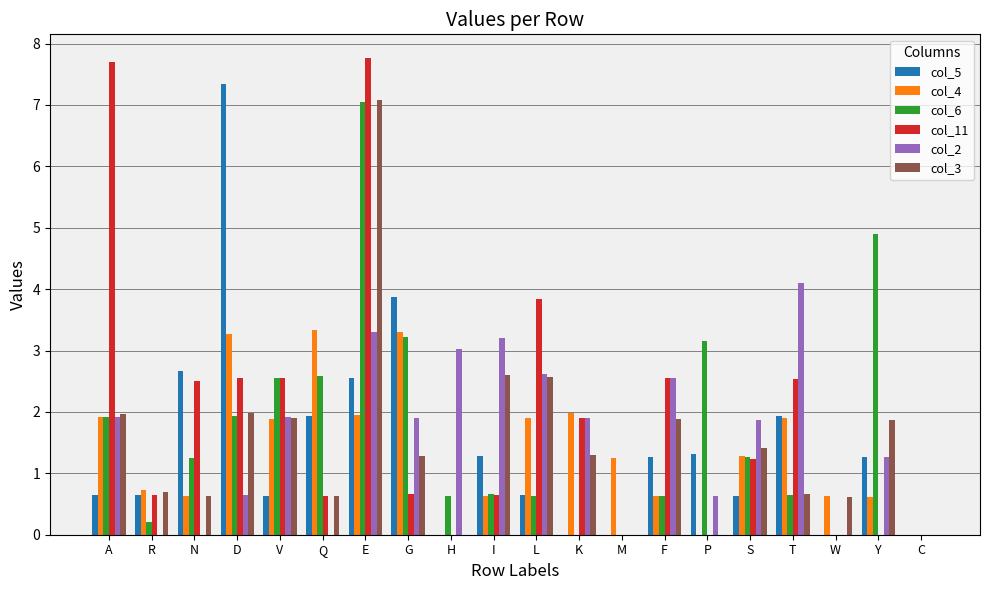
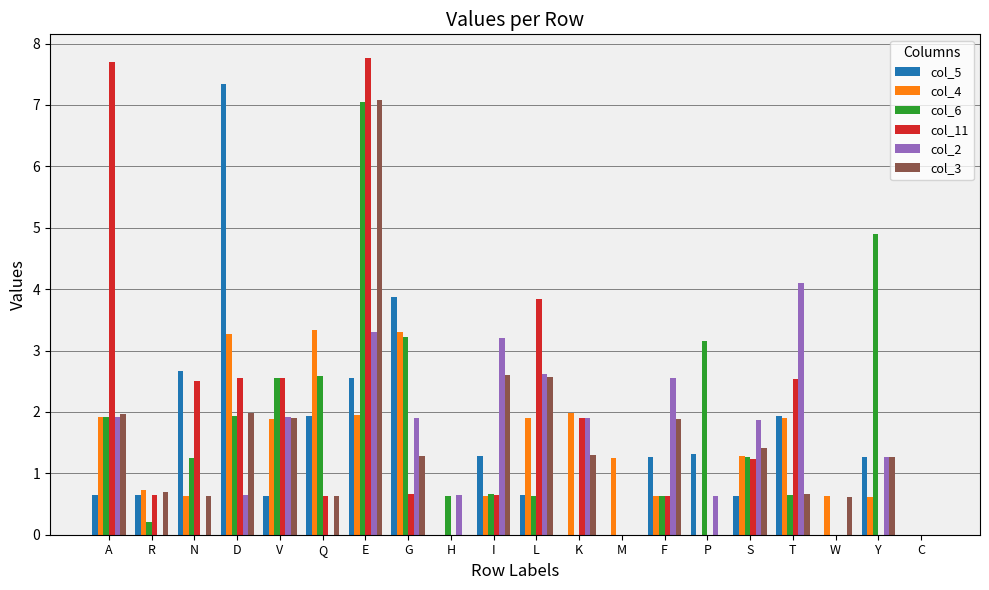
  {
    "col_5": {
      "A": 0.6,
      "R": 0.7,
      "N": 2.7,
      "D": 7.3,
      "V": 0.6,
      "Q": 1.9,
      "E": 2.6,
      "G": 3.9,
      "H": 0.0,
      "I": 1.3,
      "L": 0.6,
      "K": 0.0,
      "M": 0.0,
      "F": 1.3,
      "P": 1.3,
      "S": 0.6,
      "T": 1.9,
      "W": 0.0,
      "Y": 1.3,
      "C": 0.0
    },
    "col_4": {
      "A": 1.9,
      "R": 0.7,
      "N": 0.6,
      "D": 3.3,
      "V": 1.9,
      "Q": 3.3,
      "E": 1.9,
      "G": 3.3,
      "H": 0.0,
      "I": 0.6,
      "L": 1.9,
      "K": 2.0,
      "M": 1.3,
      "F": 0.6,
      "P": 0.0,
      "S": 1.3,
      "T": 1.9,
      "W": 0.6,
      "Y": 0.6,
      "C": 0.0
    },
    "col_6": {
      "A": 1.9,
      "R": 0.2,
      "N": 1.3,
      "D": 1.9,
      "V": 2.6,
      "Q": 2.6,
      "E": 7.1,
      "G": 3.2,
      "H": 0.6,
      "I": 0.7,
      "L": 0.6,
      "K": 0.0,
      "M": 0.0,
      "F": 0.6,
      "P": 3.2,
      "S": 1.3,
      "T": 0.6,
      "W": 0.0,
      "Y": 4.9,
      "C": 0.0
    },
    "col_11": {
      "A": 7.7,
      "R": 0.6,
      "N": 2.5,
      "D": 2.6,
      "V": 2.5,
      "Q": 0.6,
      "E": 7.8,
      "G": 0.7,
      "H": 0.0,
      "I": 0.6,
      "L": 3.8,
      "K": 1.9,
      "M": 0.0,
-     "F": 2.6,
+     "F": 0.6,
      "P": 0.0,
      "S": 1.2,
      "T": 2.5,
      "W": 0.0,
      "Y": 0.0,
      "C": 0.0
    },
    "col_2": {
      "A": 1.9,
      "R": 0.0,
      "N": 0.0,
      "D": 0.6,
      "V": 1.9,
      "Q": 0.0,
      "E": 3.3,
      "G": 1.9,
-     "H": 3.0,
+     "H": 0.6,
      "I": 3.2,
      "L": 2.6,
      "K": 1.9,
      "M": 0.0,
      "F": 2.6,
      "P": 0.6,
      "S": 1.9,
      "T": 4.1,
      "W": 0.0,
      "Y": 1.3,
      "C": 0.0
    },
    "col_3": {
      "A": 2.0,
      "R": 0.7,
      "N": 0.6,
      "D": 2.0,
      "V": 1.9,
      "Q": 0.6,
      "E": 7.1,
      "G": 1.3,
      "H": 0.0,
      "I": 2.6,
      "L": 2.6,
      "K": 1.3,
      "M": 0.0,
      "F": 1.9,
      "P": 0.0,
      "S": 1.4,
      "T": 0.7,
      "W": 0.6,
-     "Y": 1.9,
+     "Y": 1.3,
      "C": 0.0
    }
  }
